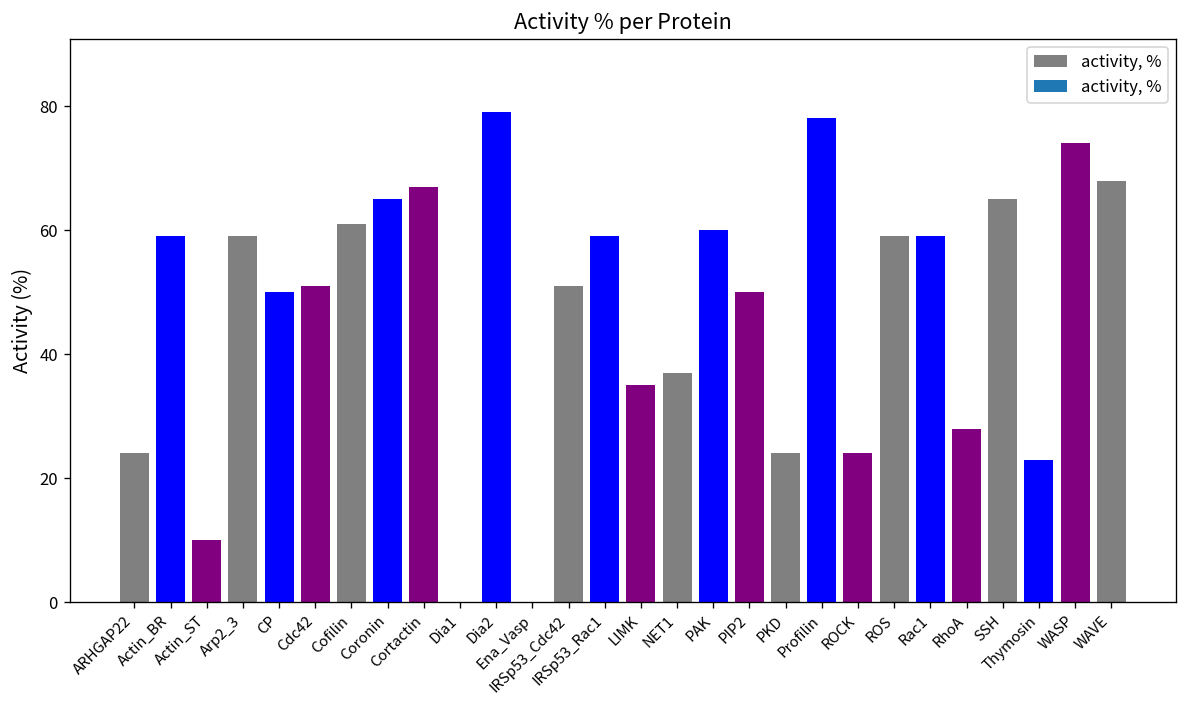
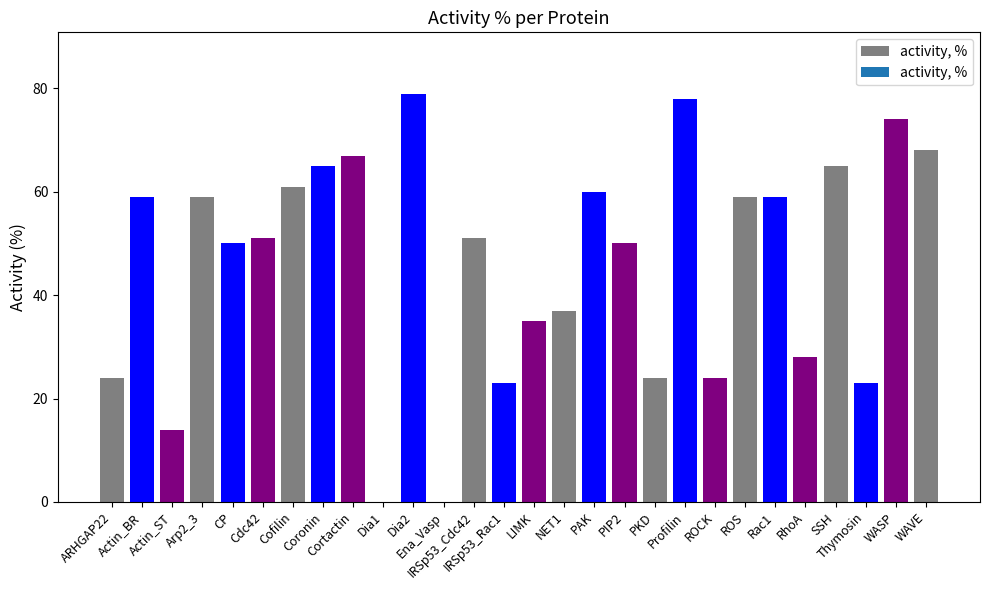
  {
    "ARHGAP22": 24,
    "Actin_BR": 59,
-   "Actin_ST": 10,
+   "Actin_ST": 14,
    "Arp2_3": 59,
    "CP": 50,
    "Cdc42": 51,
    "Cofilin": 61,
    "Coronin": 65,
    "Cortactin": 67,
    "Dia1": 0,
    "Dia2": 79,
    "Ena_Vasp": 0,
    "IRSp53_Cdc42": 51,
-   "IRSp53_Rac1": 59,
+   "IRSp53_Rac1": 23,
    "LIMK": 35,
    "NET1": 37,
    "PAK": 60,
    "PIP2": 50,
    "PKD": 24,
    "Profilin": 78,
    "ROCK": 24,
    "ROS": 59,
    "Rac1": 59,
    "RhoA": 28,
    "SSH": 65,
    "Thymosin": 23,
    "WASP": 74,
    "WAVE": 68
  }
